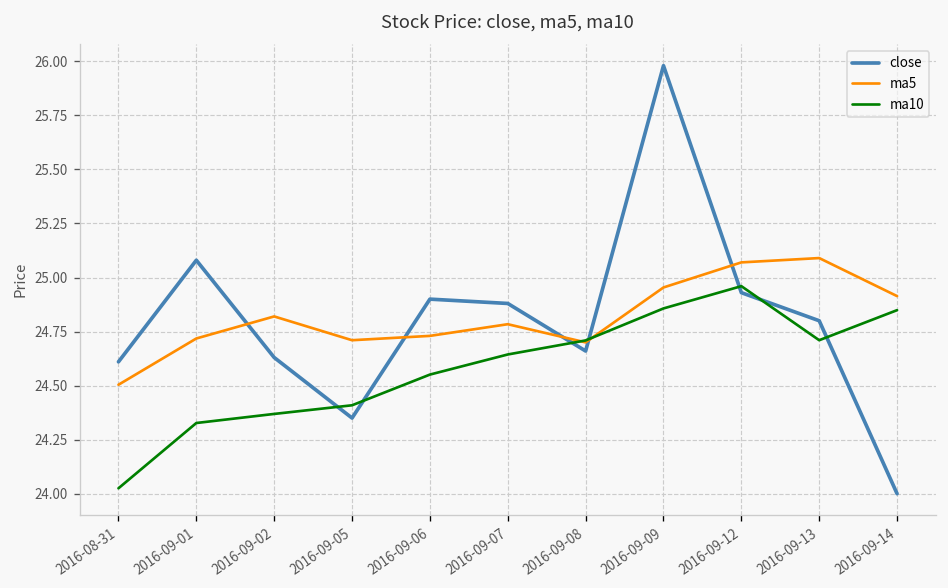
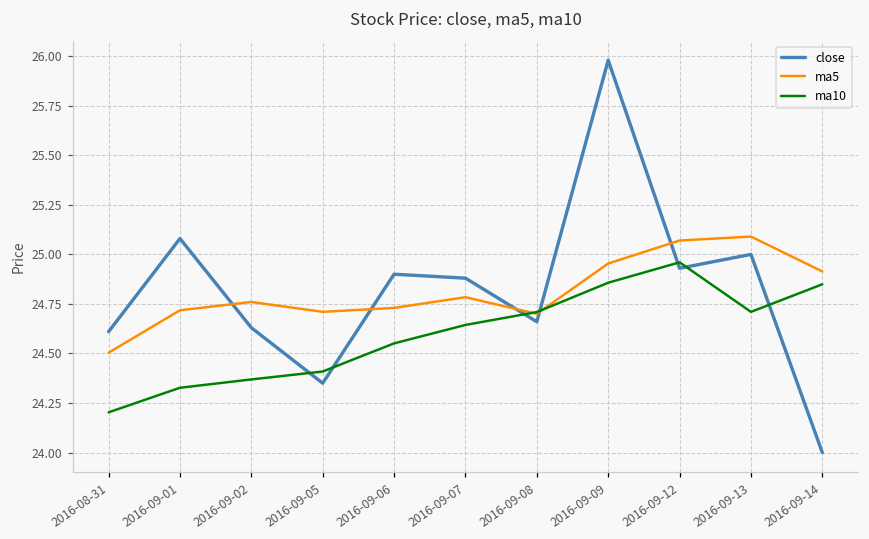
  {
    "close": {
      "2016-08-31": 24.6,
      "2016-09-01": 25.08,
      "2016-09-02": 24.63,
      "2016-09-05": 24.35,
      "2016-09-06": 24.9,
      "2016-09-07": 24.88,
      "2016-09-08": 24.66,
      "2016-09-09": 25.98,
      "2016-09-12": 24.93,
-     "2016-09-13": 24.8,
+     "2016-09-13": 25.0,
      "2016-09-14": 24.0
    },
    "ma5": {
      "2016-08-31": 24.50,
      "2016-09-01": 24.72,
-     "2016-09-02": 24.82,
+     "2016-09-02": 24.76,
      "2016-09-05": 24.71,
      "2016-09-06": 24.73,
      "2016-09-07": 24.78,
      "2016-09-09": 24.95,
      "2016-09-12": 25.07,
      "2016-09-13": 25.09,
      "2016-09-14": 24.91
    },
    "ma10": {
-     "2016-08-31": 24.03,
+     "2016-08-31": 24.20,
      "2016-09-01": 24.33,
      "2016-09-02": 24.37,
      "2016-09-05": 24.41,
      "2016-09-06": 24.55,
      "2016-09-07": 24.64,
      "2016-09-09": 24.86,
      "2016-09-12": 24.96,
      "2016-09-13": 24.71,
      "2016-09-14": 24.85
    }
  }
